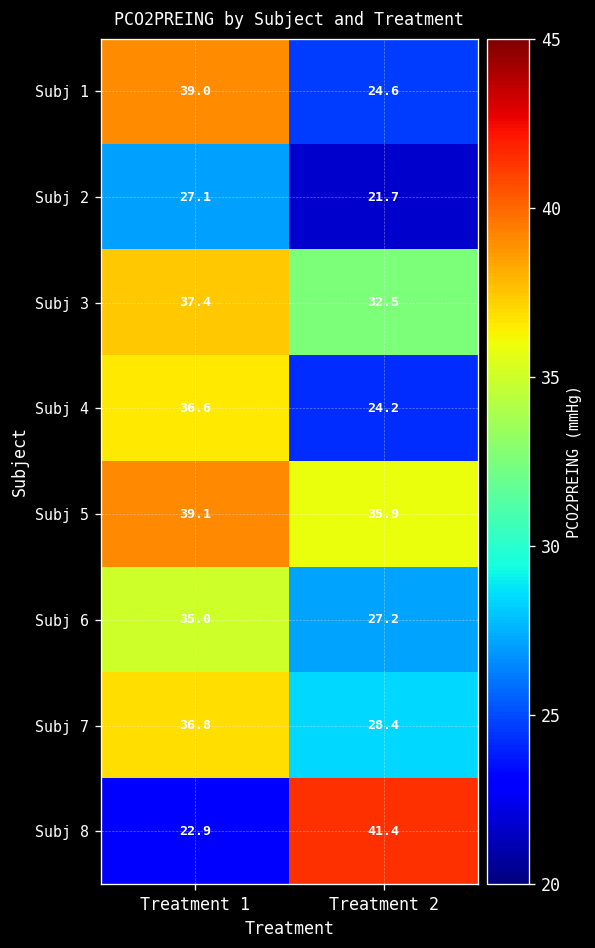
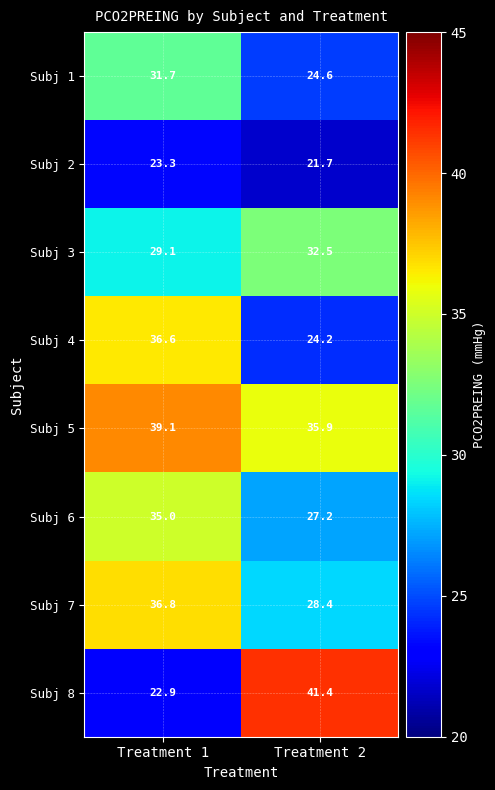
  {
    "Subj 1": {
-     "Treatment 1": 39.0,
+     "Treatment 1": 31.7,
      "Treatment 2": 24.6
    },
    "Subj 2": {
-     "Treatment 1": 27.1,
+     "Treatment 1": 23.3,
      "Treatment 2": 21.7
    },
    "Subj 3": {
-     "Treatment 1": 37.4,
+     "Treatment 1": 29.1,
      "Treatment 2": 32.5
    },
    "Subj 4": {
      "Treatment 1": 36.6,
      "Treatment 2": 24.2
    },
    "Subj 5": {
      "Treatment 1": 39.1,
      "Treatment 2": 35.9
    },
    "Subj 6": {
      "Treatment 1": 35.0,
      "Treatment 2": 27.2
    },
    "Subj 7": {
      "Treatment 1": 36.8,
      "Treatment 2": 28.4
    },
    "Subj 8": {
      "Treatment 1": 22.9,
      "Treatment 2": 41.4
    }
  }
